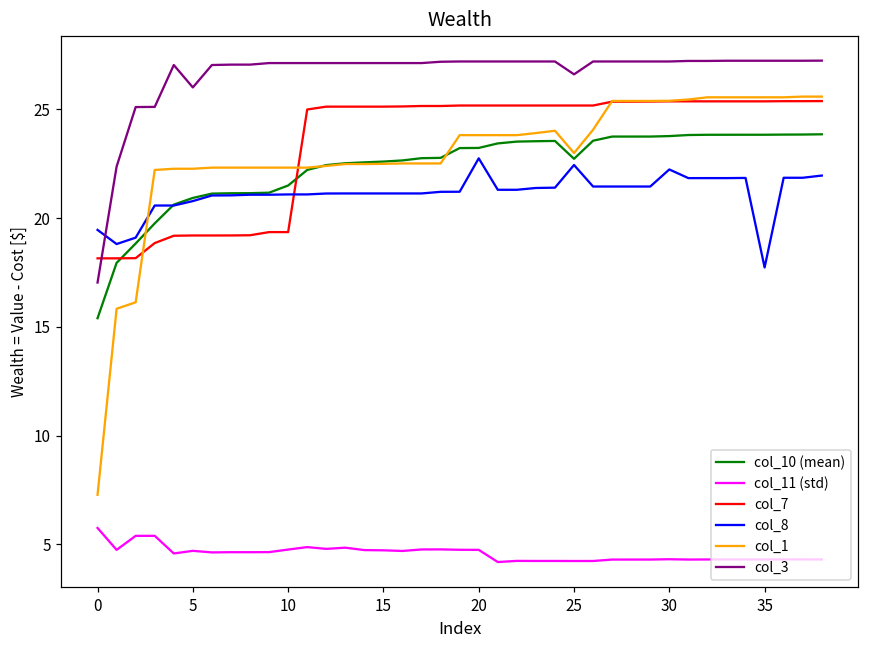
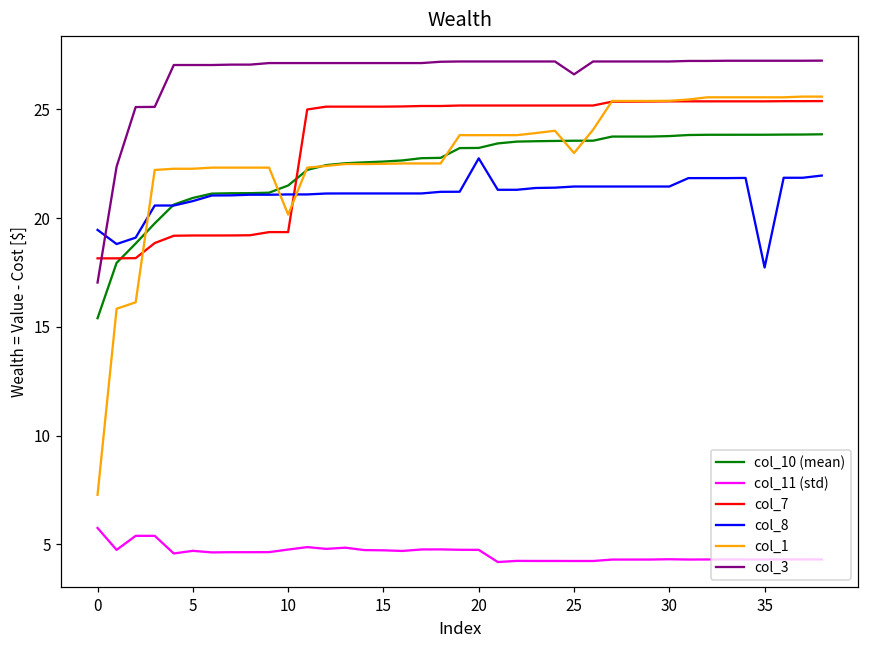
  {
    "col_10 (mean)": {
      "0": 15.4,
      "5": 20.9,
      "10": 21.5,
      "20": 23.2,
-     "25": 22.7,
+     "25": 23.6,
      "30": 23.8,
      "35": 23.8
    },
    "col_11 (std)": {
      "0": 5.8,
      "5": 4.7,
      "10": 4.8,
      "15": 4.7,
      "20": 4.7,
      "25": 4.2,
      "30": 4.3
    },
    "col_7": {
      "0": 18.2,
      "5": 19.2,
      "10": 19.4,
      "15": 25.1,
      "20": 25.2,
      "25": 25.2,
      "35": 25.4
    },
    "col_8": {
      "0": 19.5,
      "5": 20.8,
      "10": 21.1,
      "15": 21.1,
      "20": 22.7,
-     "25": 22.4,
-     "30": 22.2,
+     "25": 21.5,
+     "30": 21.5,
      "35": 17.7
    },
    "col_1": {
      "0": 7.3,
      "5": 22.3,
-     "10": 22.3,
+     "10": 20.2,
      "20": 23.8,
      "25": 23.0,
      "35": 25.6
    },
    "col_3": {
      "0": 17.0,
-     "5": 26.0,
+     "5": 27.0,
      "10": 27.1,
      "15": 27.1,
      "20": 27.2,
      "25": 26.6,
      "30": 27.2,
      "35": 27.2
    }
  }
